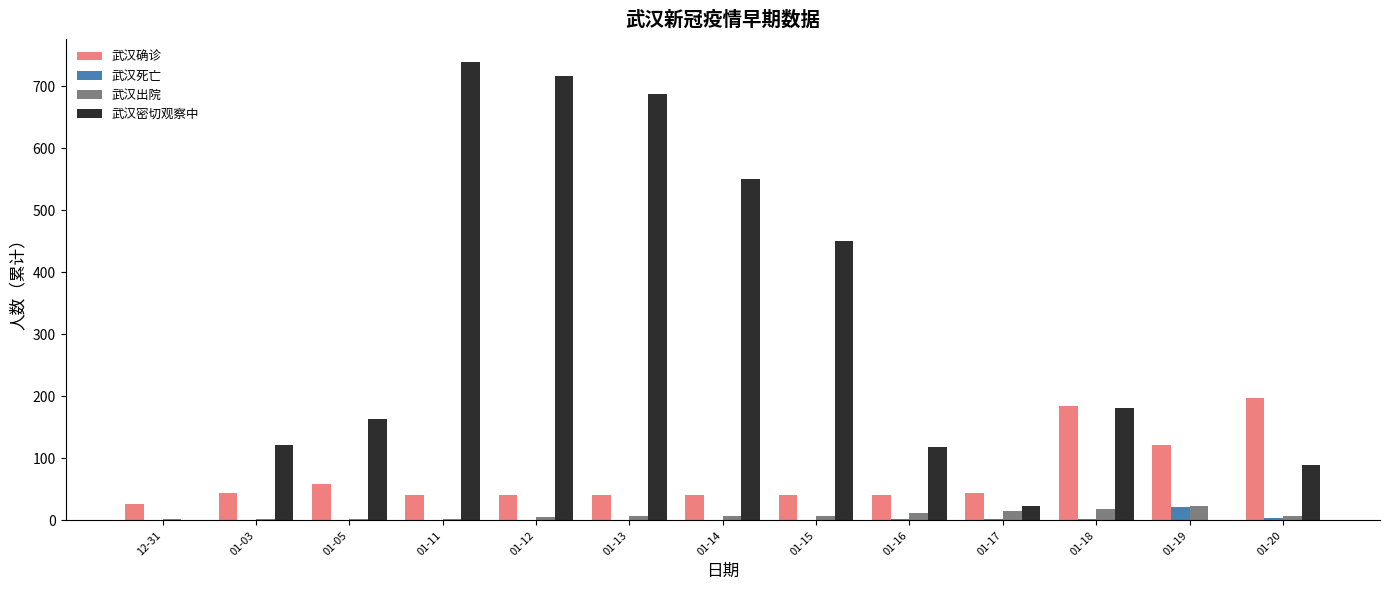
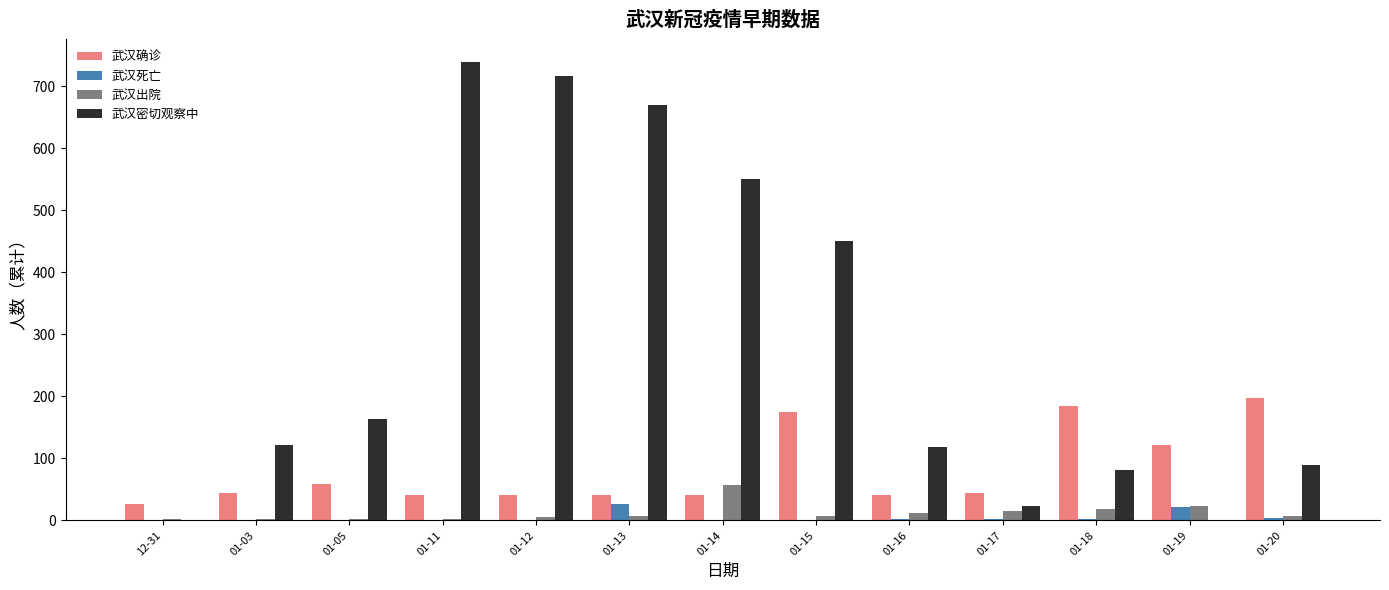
  {
    "武汉确诊": {
      "12-31": 30,
      "01-03": 40,
      "01-05": 60,
      "01-11": 40,
      "01-12": 40,
      "01-13": 40,
      "01-14": 40,
-     "01-15": 40,
+     "01-15": 180,
      "01-16": 40,
      "01-17": 50,
      "01-18": 180,
      "01-19": 120,
      "01-20": 200
    },
    "武汉死亡": {
      "12-31": 0,
      "01-03": 0,
      "01-05": 0,
-     "01-13": 0,
+     "01-13": 30,
      "01-19": 20
    },
    "武汉出院": {
      "01-12": 10,
      "01-13": 10,
-     "01-14": 10,
+     "01-14": 60,
      "01-15": 10,
      "01-16": 10,
      "01-17": 20,
      "01-18": 20,
      "01-19": 20,
      "01-20": 10
    },
    "武汉密切观察中": {
      "12-31": 0,
      "01-03": 120,
      "01-05": 160,
      "01-11": 740,
      "01-12": 720,
-     "01-13": 690,
+     "01-13": 670,
      "01-14": 550,
      "01-15": 450,
      "01-16": 120,
      "01-17": 20,
-     "01-18": 180,
+     "01-18": 80,
      "01-19": 0,
      "01-20": 90
    }
  }
